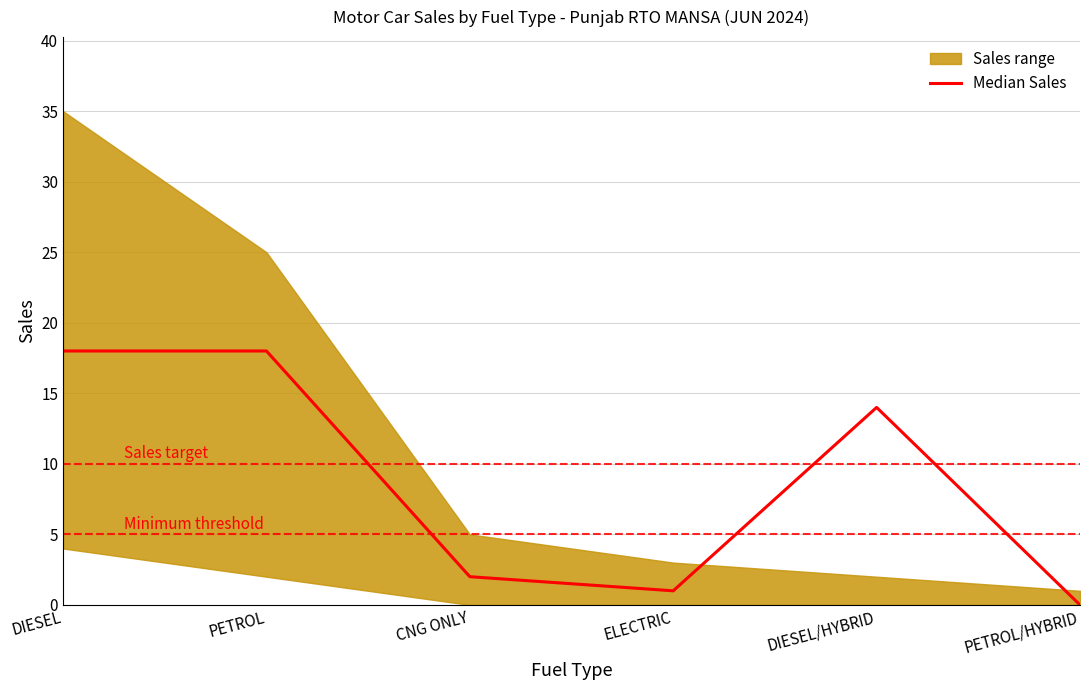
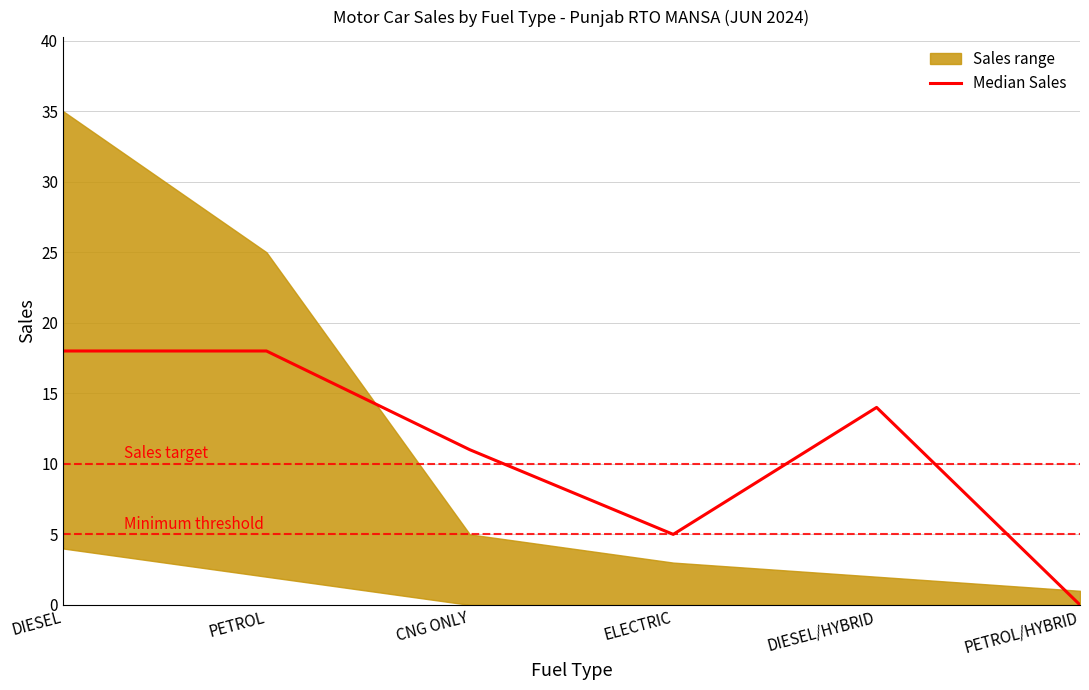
  {
    "Median Sales": {
      "DIESEL": 18,
      "PETROL": 18,
-     "CNG ONLY": 2,
-     "ELECTRIC": 1,
+     "CNG ONLY": 11,
+     "ELECTRIC": 5,
      "DIESEL/HYBRID": 14,
      "PETROL/HYBRID": 0
    }
  }
